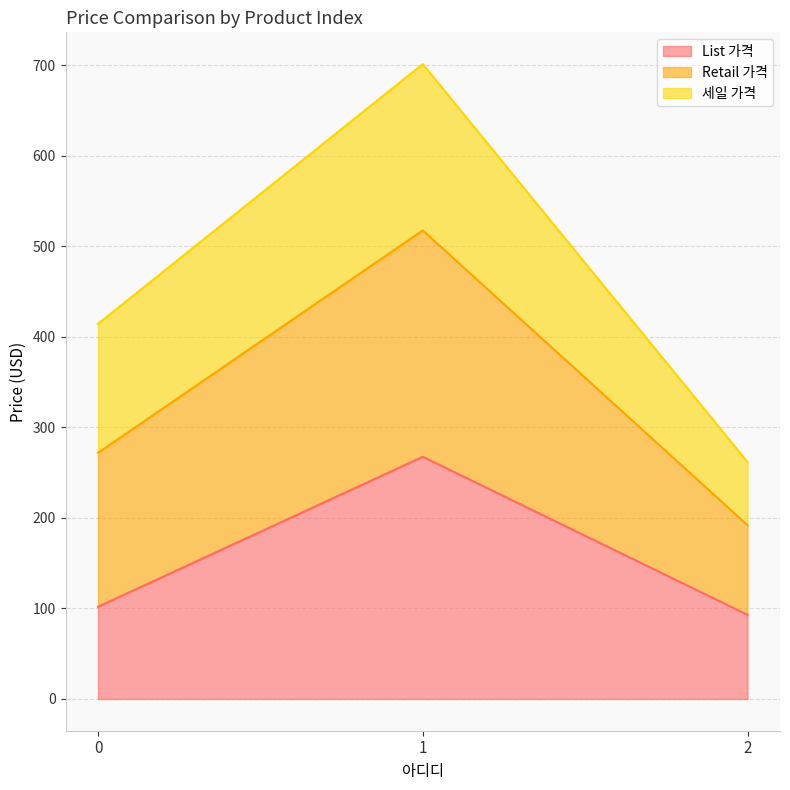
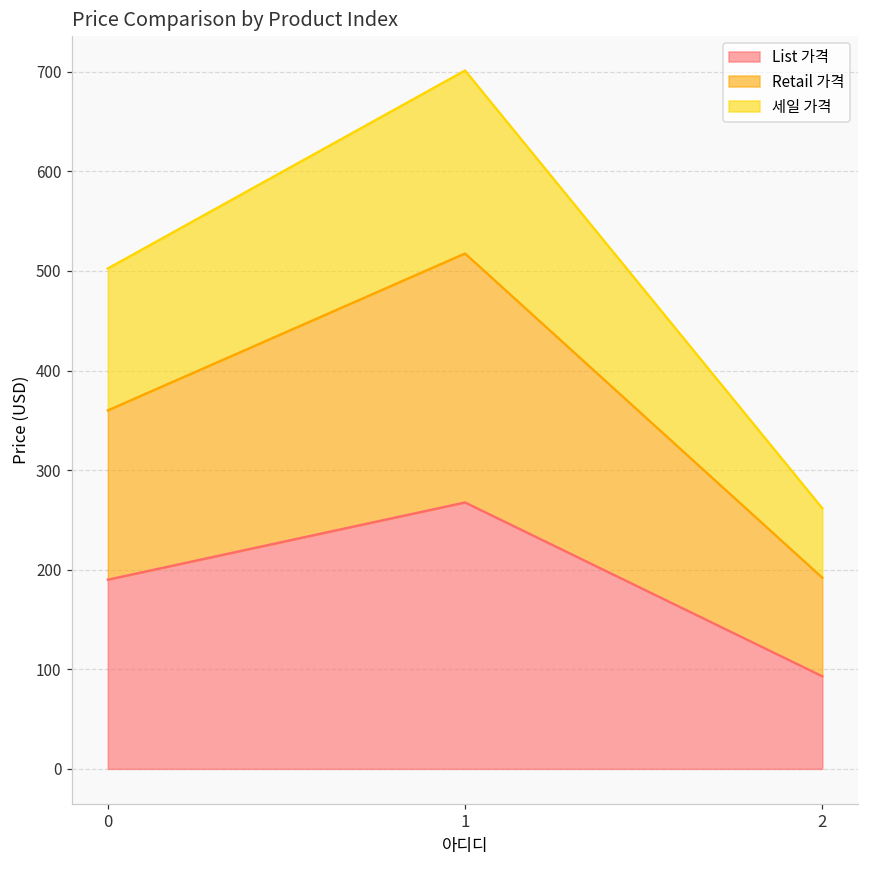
  {
    "List 가격": {
-     "0": 100,
+     "0": 190,
      "1": 270,
      "2": 90
    }
  }
